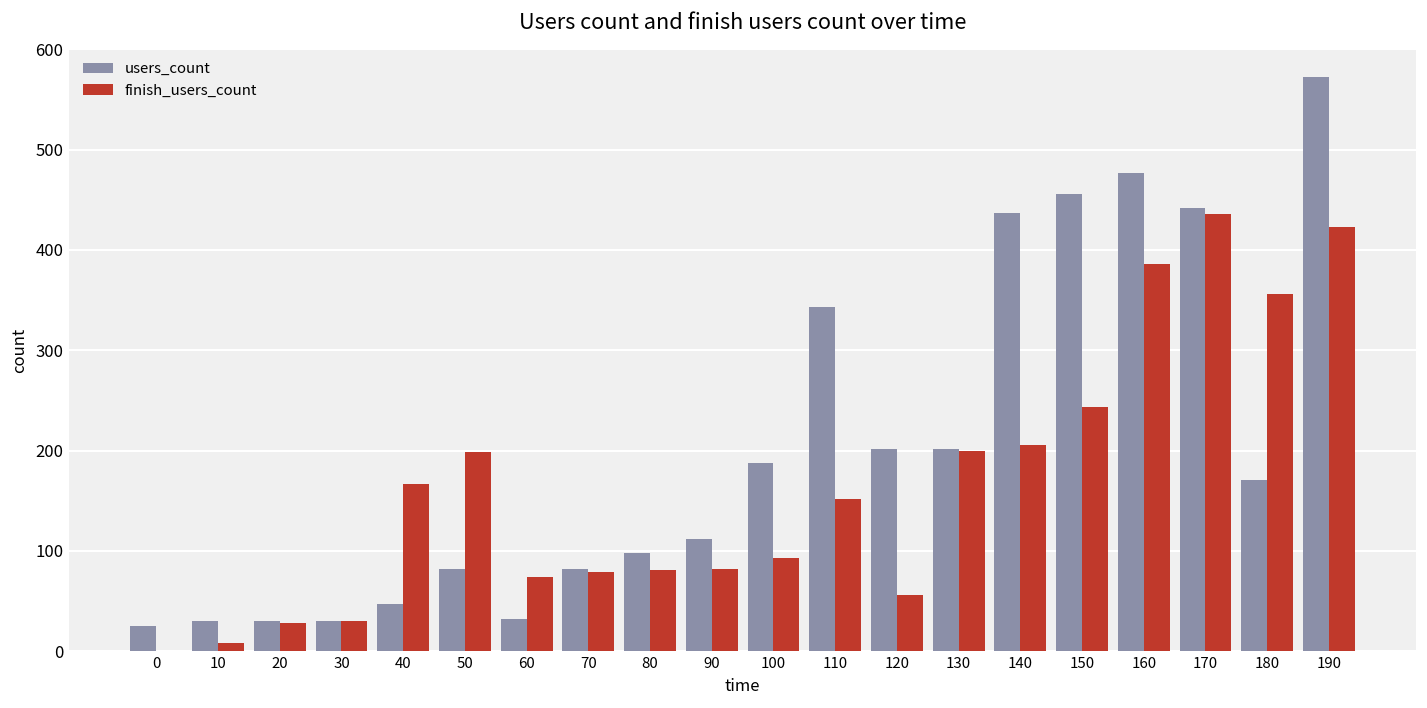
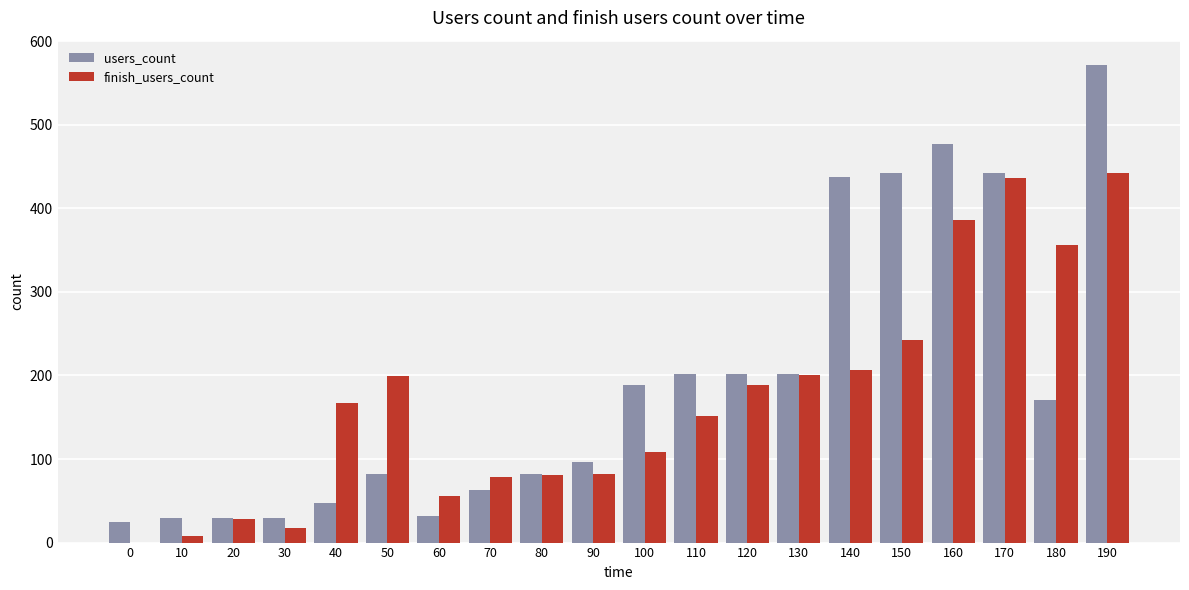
  {
    "users_count": {
      "0": 30,
      "10": 30,
      "20": 30,
      "30": 30,
      "40": 50,
      "50": 80,
      "60": 30,
-     "70": 80,
-     "80": 100,
-     "90": 110,
+     "70": 60,
+     "80": 80,
+     "90": 100,
      "100": 190,
-     "110": 340,
+     "110": 200,
      "120": 200,
      "130": 200,
      "140": 440,
-     "150": 460,
+     "150": 440,
      "160": 480,
      "170": 440,
      "180": 170,
      "190": 570
    },
    "finish_users_count": {
      "0": 0,
      "10": 10,
      "20": 30,
-     "30": 30,
+     "30": 20,
      "40": 170,
      "50": 200,
-     "60": 70,
+     "60": 60,
      "70": 80,
      "80": 80,
      "90": 80,
-     "100": 90,
+     "100": 110,
      "110": 150,
-     "120": 60,
+     "120": 190,
      "130": 200,
      "140": 210,
      "150": 240,
      "160": 390,
      "170": 440,
      "180": 360,
-     "190": 420
+     "190": 440
    }
  }
